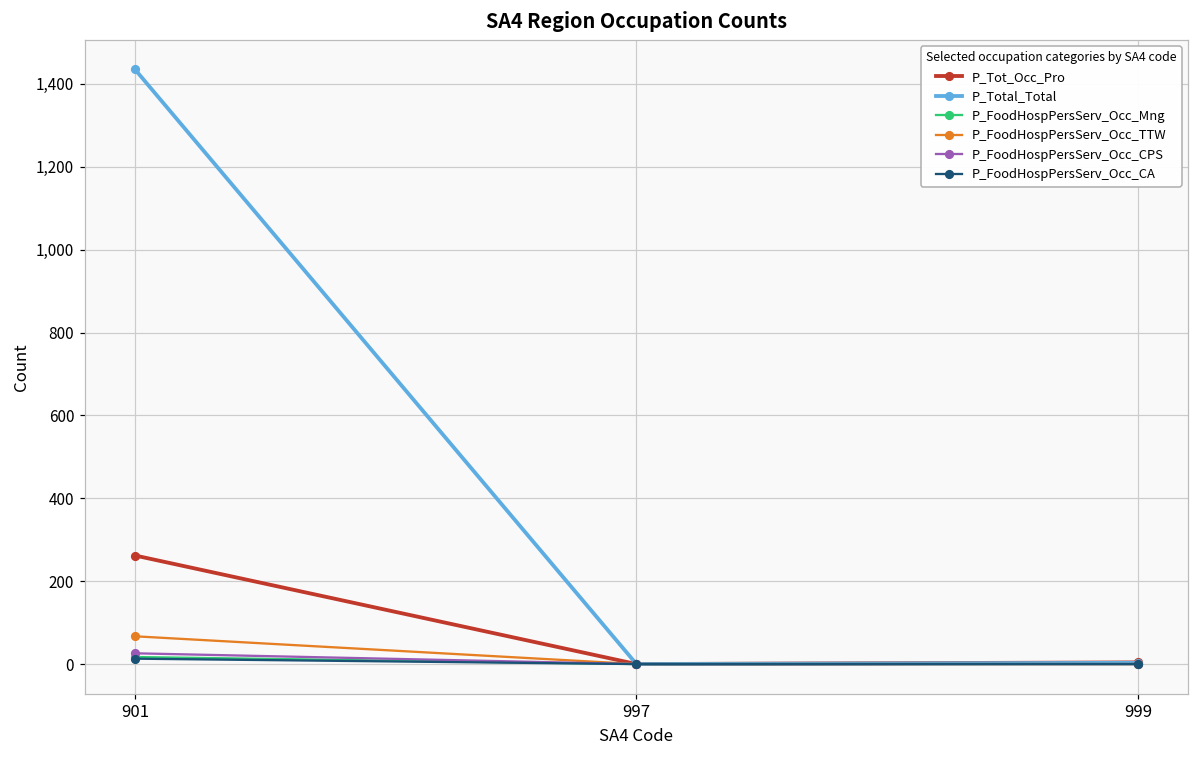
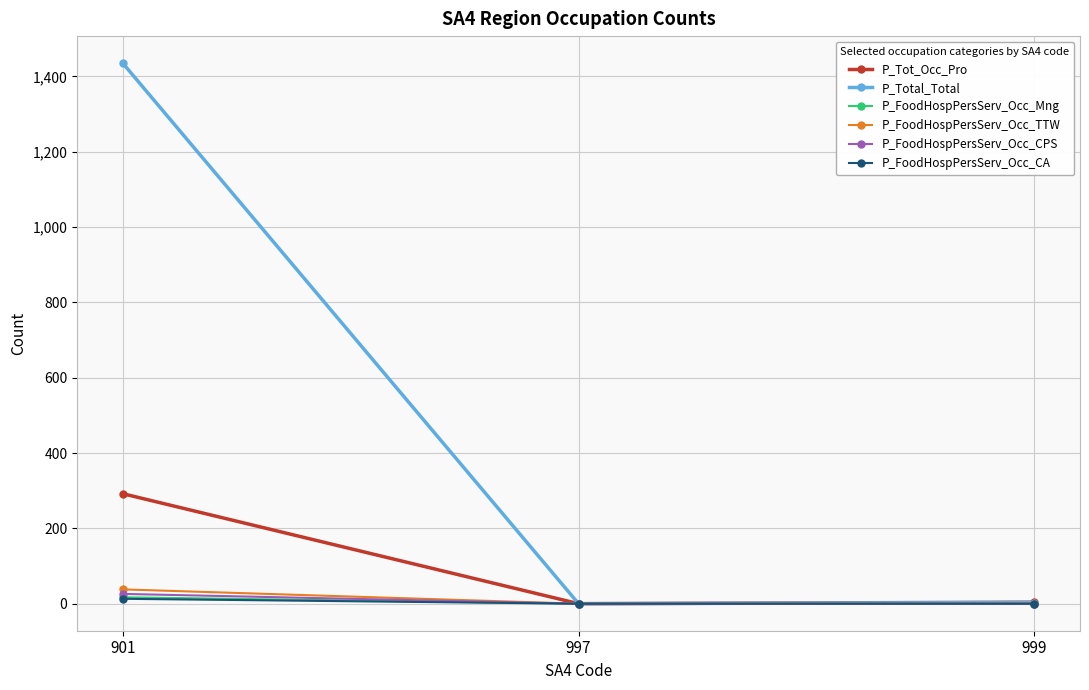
  {
    "P_Tot_Occ_Pro": {
-     "901": "260"
+     "901": "290"
    },
    "P_Total_Total": {
      "901": "1,440"
    },
    "P_FoodHospPersServ_Occ_TTW": {
-     "901": "70"
+     "901": "40"
    },
    "P_FoodHospPersServ_Occ_CPS": {
      "901": "30"
    }
  }
